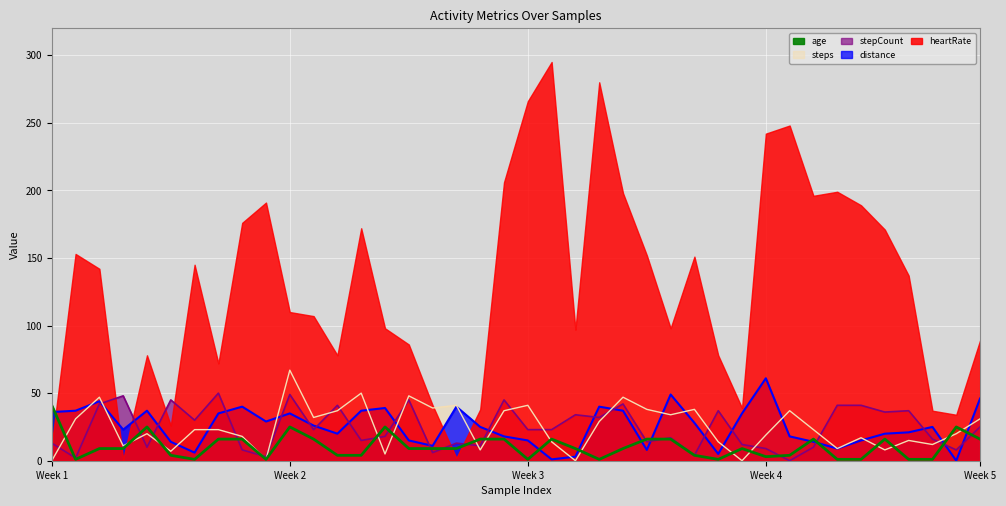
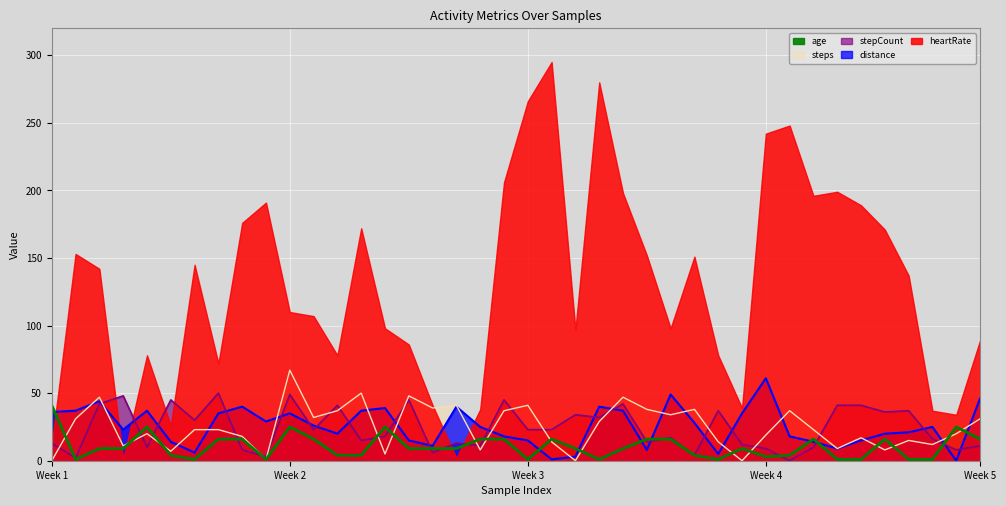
  {
    "age": {
      "Week 1": 41,
      "Week 2": 25,
      "Week 3": 1,
      "Week 4": 3,
      "Week 5": 16
    },
    "steps": {
      "Week 1": 0,
      "Week 2": 67,
      "Week 3": 41,
      "Week 4": 19,
      "Week 5": 31
    },
    "stepCount": {
      "Week 2": 49,
      "Week 3": 23,
      "Week 4": 9,
-     "Week 5": 25
+     "Week 5": 11
    },
    "distance": {
      "Week 1": 36,
      "Week 2": 35,
      "Week 3": 15,
      "Week 4": 61,
      "Week 5": 46
    },
    "heartRate": {
      "Week 2": 110,
      "Week 3": 266,
      "Week 4": 242,
      "Week 5": 89
    }
  }
